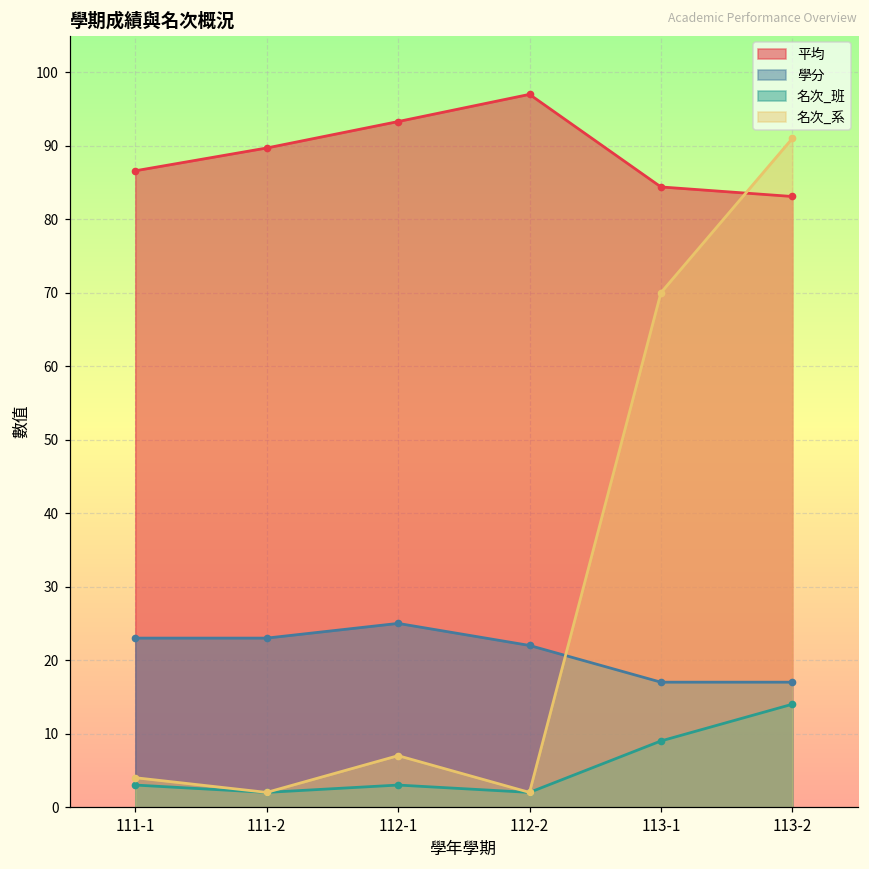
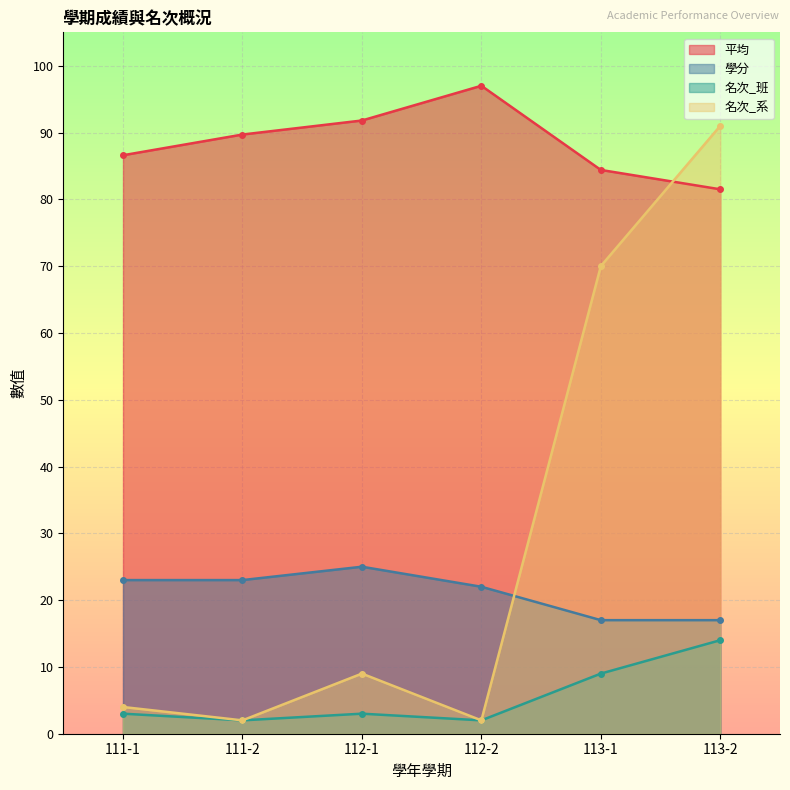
  {
    "平均": {
      "111-1": 87,
      "111-2": 90,
-     "112-1": 93,
+     "112-1": 92,
      "112-2": 97,
      "113-1": 84,
-     "113-2": 83
+     "113-2": 82
    },
    "名次_系": {
      "111-1": 4,
-     "112-1": 7,
+     "112-1": 9,
      "113-1": 70,
      "113-2": 91
    }
  }
